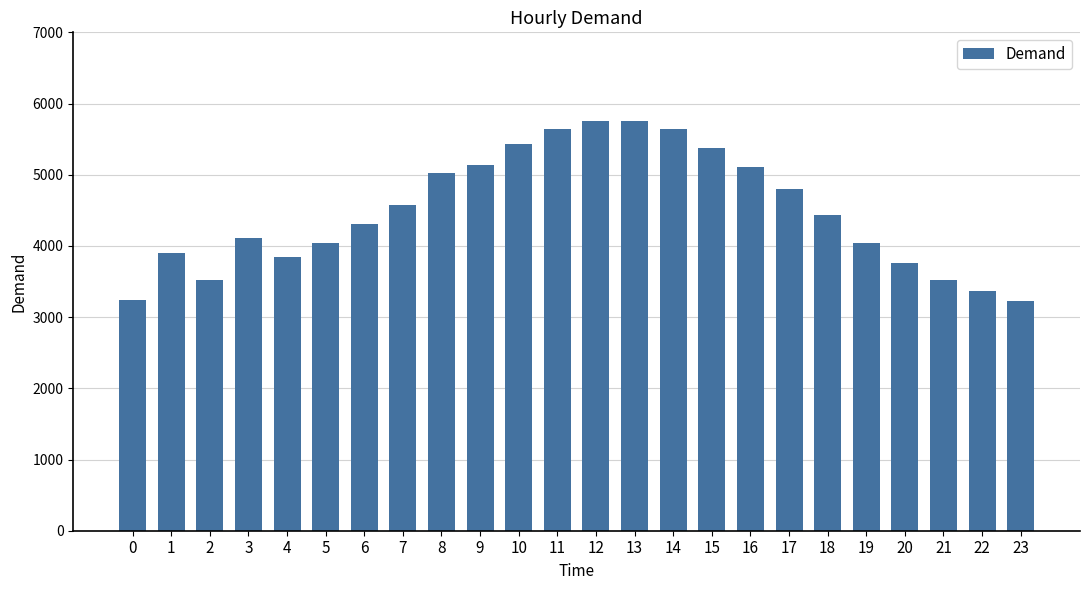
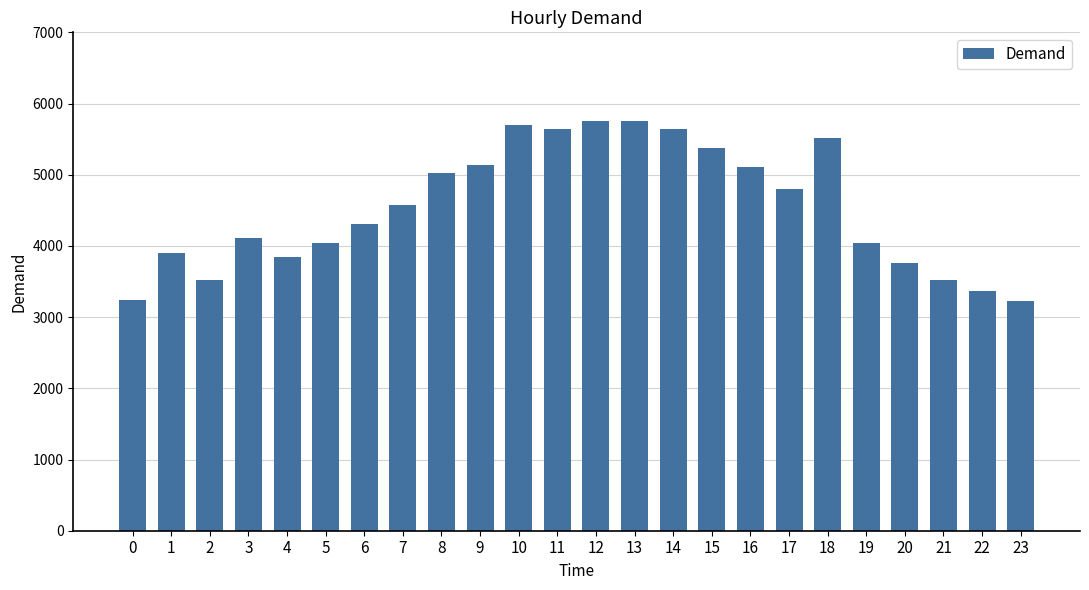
  {
    "0": 3200,
    "1": 3900,
    "2": 3500,
    "3": 4100,
    "4": 3800,
    "5": 4000,
    "6": 4300,
    "7": 4600,
    "8": 5000,
    "9": 5100,
-   "10": 5400,
+   "10": 5700,
    "11": 5600,
    "12": 5800,
    "13": 5800,
    "14": 5600,
    "15": 5400,
    "16": 5100,
    "17": 4800,
-   "18": 4400,
+   "18": 5500,
    "19": 4000,
    "20": 3800,
    "21": 3500,
    "22": 3400,
    "23": 3200
  }
